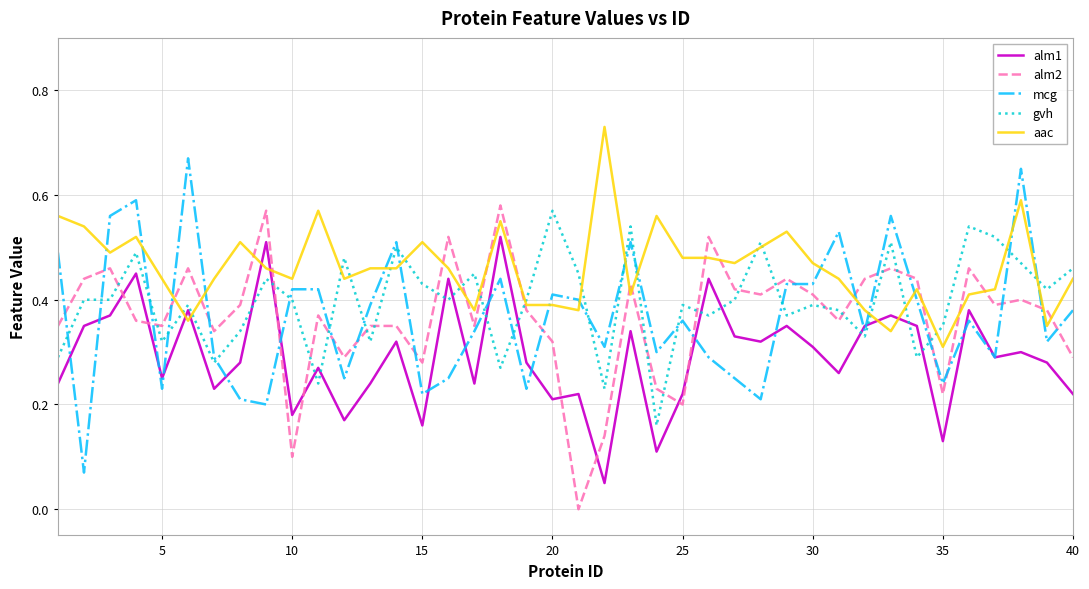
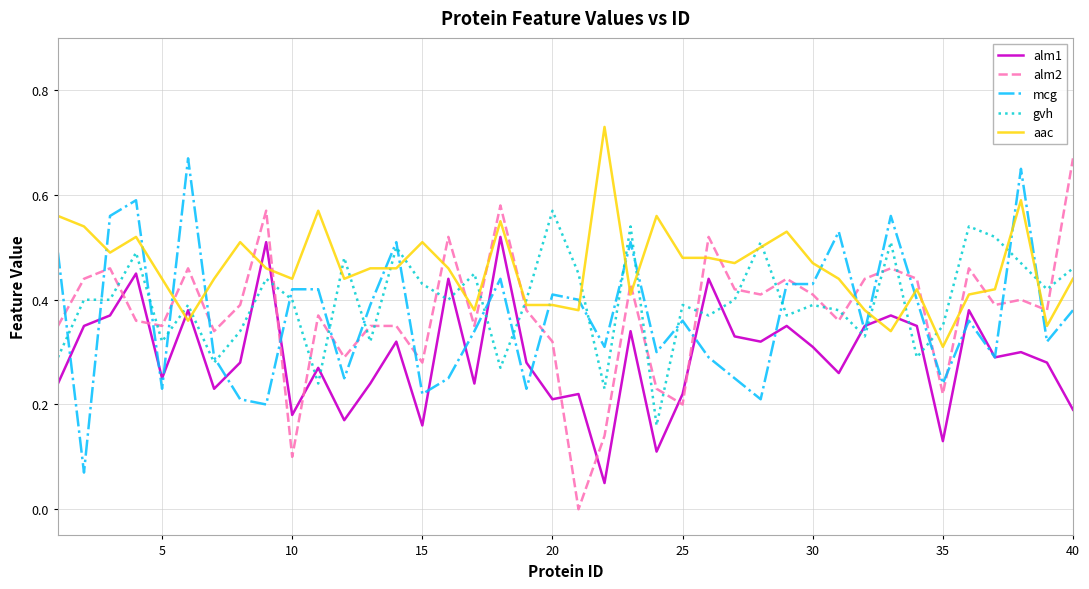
  {
    "alm1": {
      "5": 0.25,
      "10": 0.18,
      "15": 0.16,
      "20": 0.21,
      "25": 0.22,
      "30": 0.31,
      "35": 0.13,
-     "40": 0.22
+     "40": 0.19
    },
    "alm2": {
      "5": 0.35,
      "10": 0.10,
      "15": 0.28,
      "20": 0.32,
      "25": 0.20,
      "30": 0.41,
      "35": 0.22,
-     "40": 0.29
+     "40": 0.67
    },
    "aac": {
      "5": 0.44,
      "10": 0.44,
      "15": 0.51,
      "20": 0.39,
      "25": 0.48,
      "30": 0.47,
      "35": 0.31,
      "40": 0.44
    }
  }
